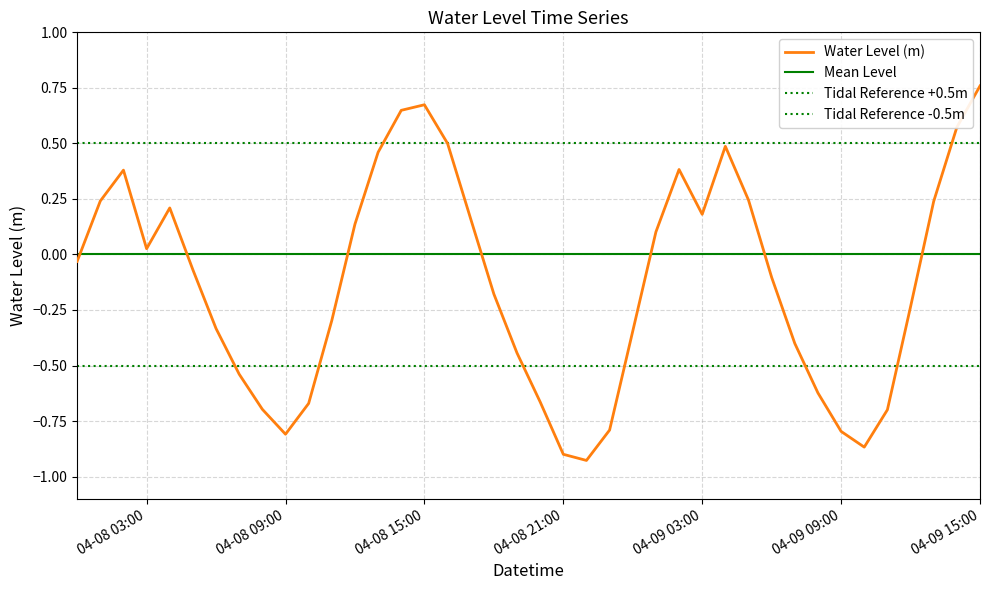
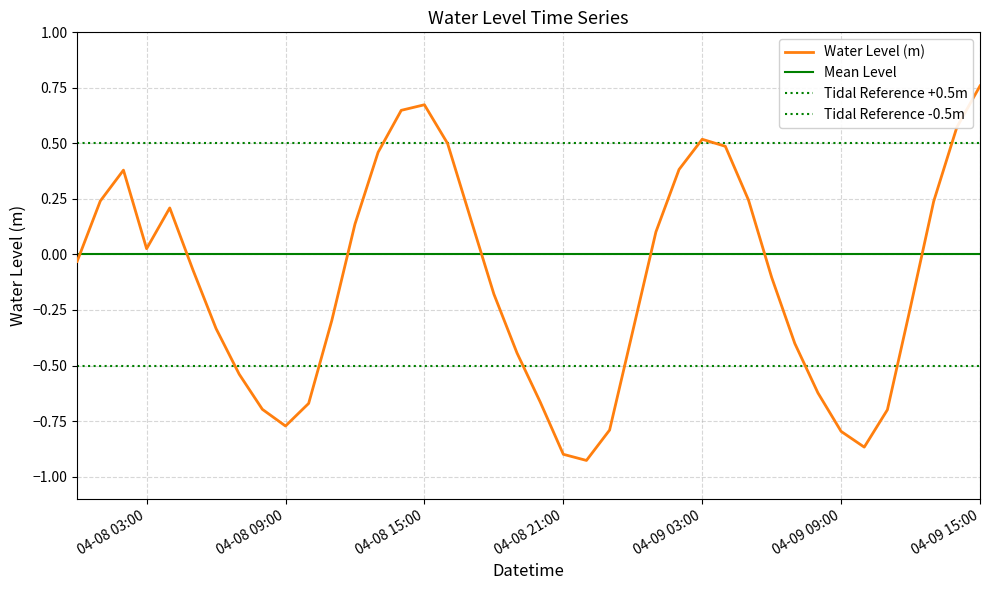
  {
    "04-08 03:00": 0.03,
-   "04-08 09:00": -0.81,
+   "04-08 09:00": -0.77,
    "04-08 15:00": 0.67,
    "04-08 21:00": -0.90,
-   "04-09 03:00": 0.18,
+   "04-09 03:00": 0.52,
    "04-09 09:00": -0.80,
    "04-09 15:00": 0.76
  }
